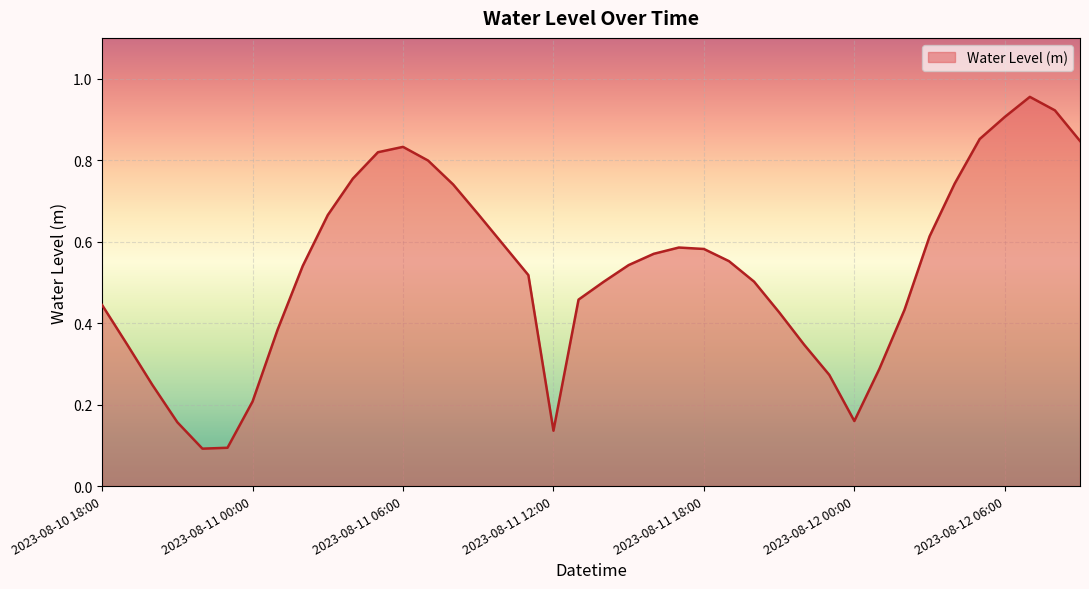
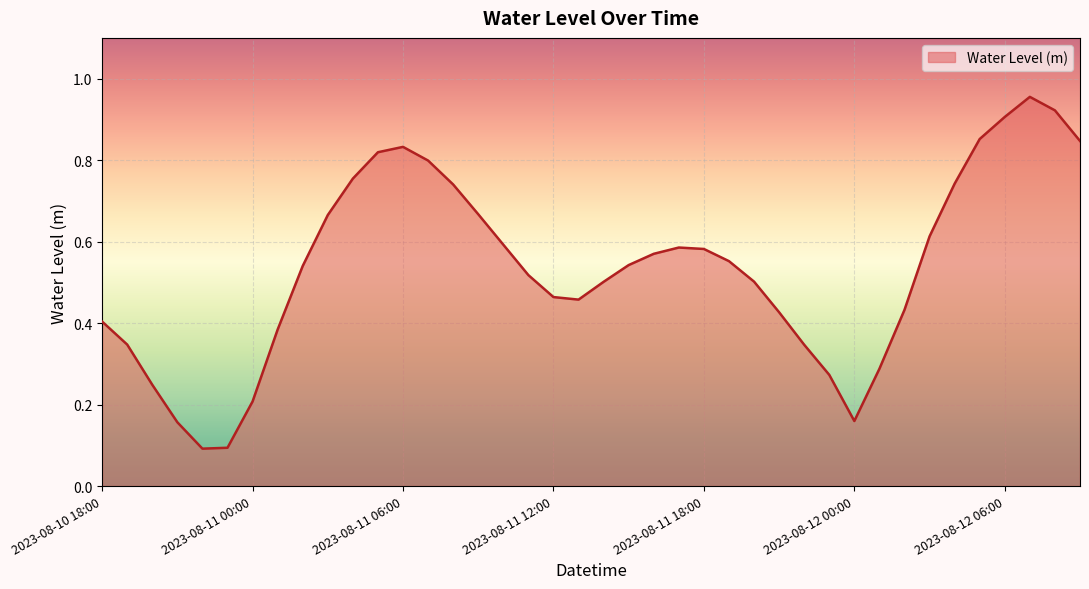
  {
-   "2023-08-10 18:00": 0.44,
+   "2023-08-10 18:00": 0.40,
    "2023-08-11 00:00": 0.21,
    "2023-08-11 06:00": 0.83,
-   "2023-08-11 12:00": 0.14,
+   "2023-08-11 12:00": 0.46,
    "2023-08-11 18:00": 0.58,
    "2023-08-12 00:00": 0.16,
    "2023-08-12 06:00": 0.91
  }
